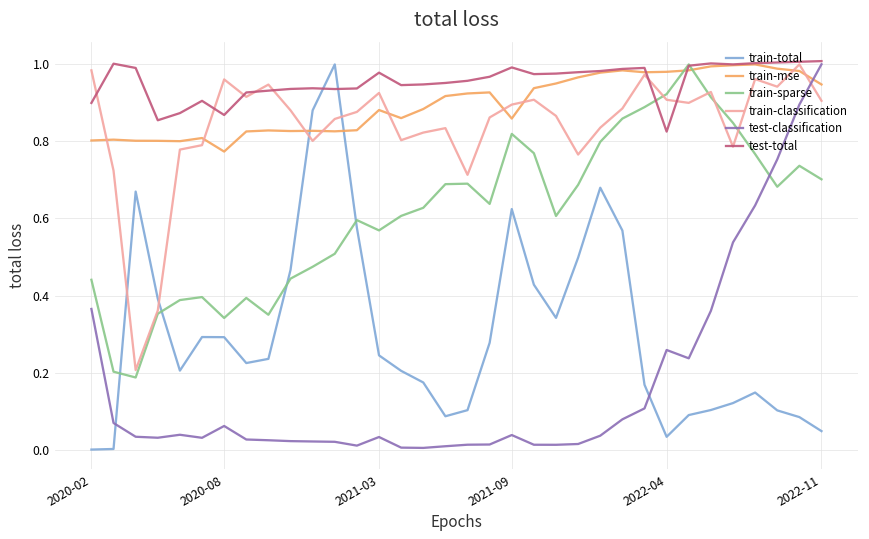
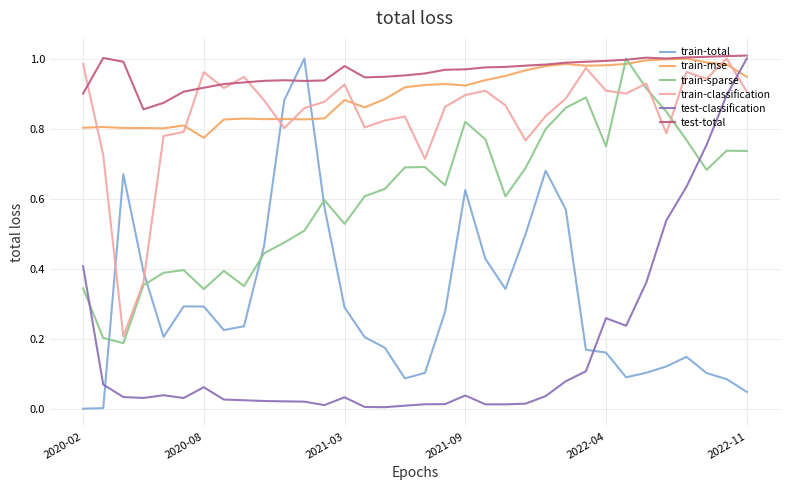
  {
    "train-total": {
      "2020-02": 0.00,
      "2020-08": 0.29,
-     "2021-03": 0.24,
+     "2021-03": 0.29,
      "2021-09": 0.62,
-     "2022-04": 0.03,
+     "2022-04": 0.16,
      "2022-11": 0.05
    },
    "train-mse": {
      "2020-02": 0.80,
      "2020-08": 0.77,
      "2021-03": 0.88,
-     "2021-09": 0.86,
+     "2021-09": 0.92,
      "2022-04": 0.98,
      "2022-11": 0.95
    },
    "train-sparse": {
-     "2020-02": 0.44,
+     "2020-02": 0.34,
      "2020-08": 0.34,
-     "2021-03": 0.57,
+     "2021-03": 0.53,
      "2021-09": 0.82,
-     "2022-04": 0.92,
-     "2022-11": 0.70
+     "2022-04": 0.75,
+     "2022-11": 0.74
    },
    "train-classification": {
      "2020-02": 0.98,
      "2020-08": 0.96,
      "2021-03": 0.93,
      "2021-09": 0.90,
      "2022-04": 0.91,
      "2022-11": 0.91
    },
    "test-classification": {
-     "2020-02": 0.37,
+     "2020-02": 0.41,
      "2020-08": 0.06,
      "2021-03": 0.03,
      "2021-09": 0.04,
      "2022-04": 0.26,
      "2022-11": 1.00
    },
    "test-total": {
      "2020-02": 0.90,
-     "2020-08": 0.87,
+     "2020-08": 0.92,
      "2021-03": 0.98,
-     "2021-09": 0.99,
-     "2022-04": 0.83,
+     "2021-09": 0.97,
+     "2022-04": 0.99,
      "2022-11": 1.01
    }
  }
